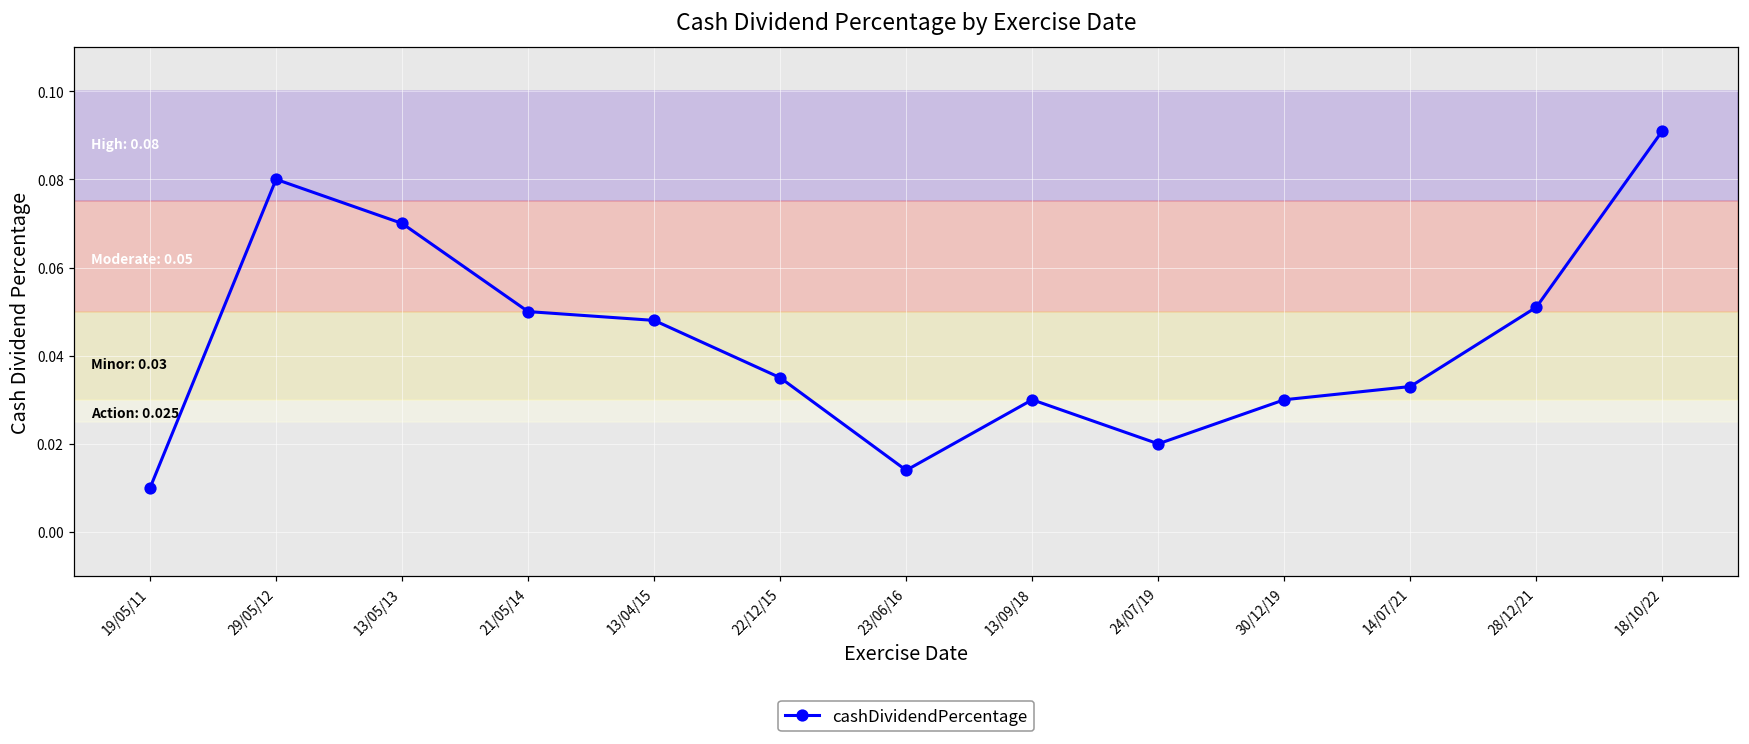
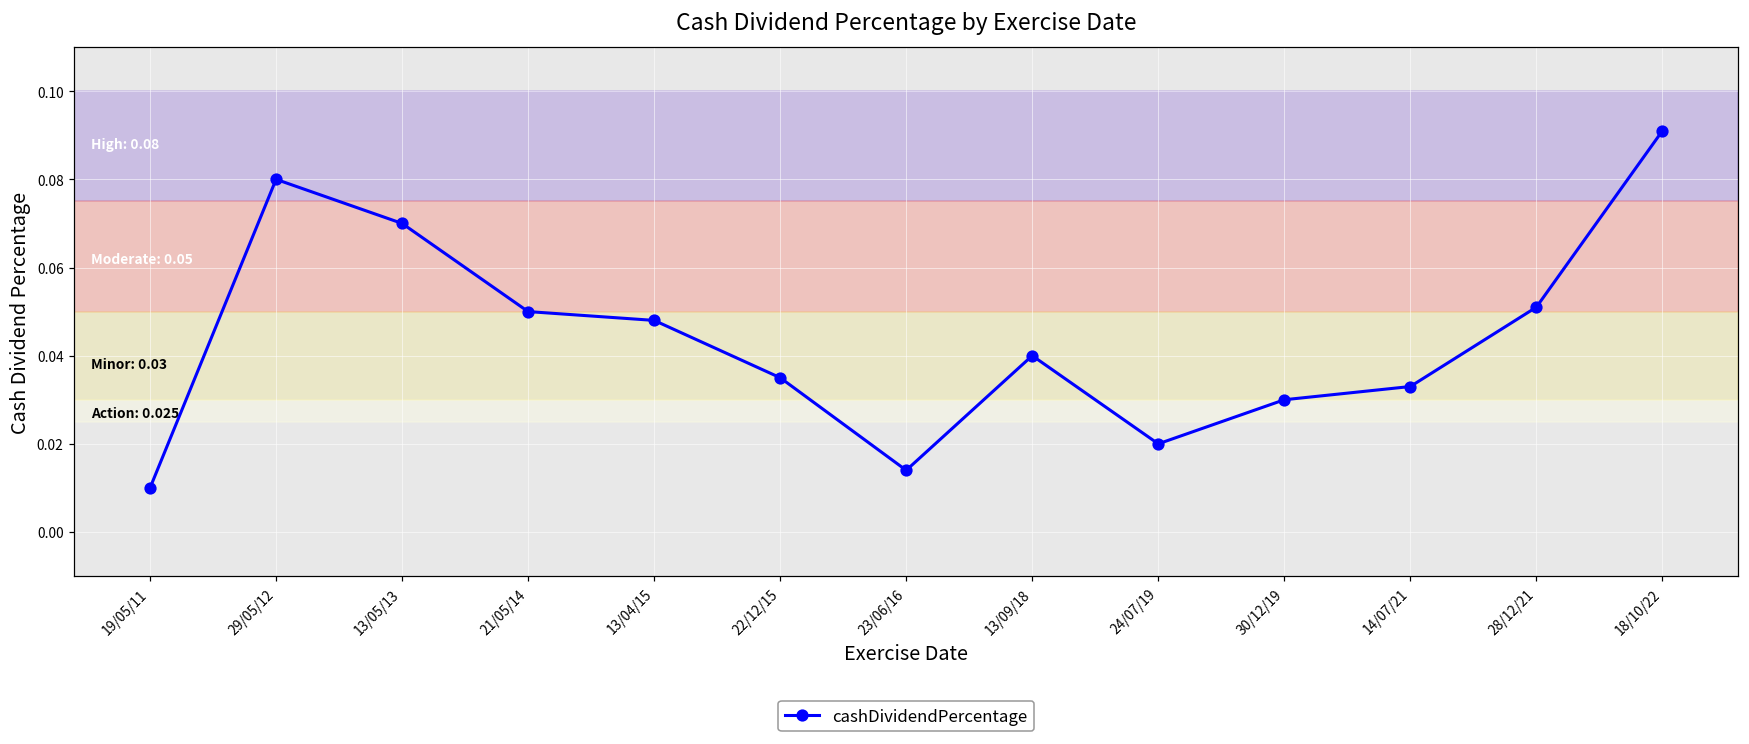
  {
    "19/05/11": 0.01,
    "29/05/12": 0.08,
    "13/05/13": 0.07,
    "21/05/14": 0.05,
    "13/04/15": 0.048,
    "22/12/15": 0.035,
    "23/06/16": 0.014,
-   "13/09/18": 0.03,
+   "13/09/18": 0.04,
    "24/07/19": 0.02,
    "30/12/19": 0.03,
    "14/07/21": 0.033,
    "28/12/21": 0.051,
    "18/10/22": 0.091
  }
